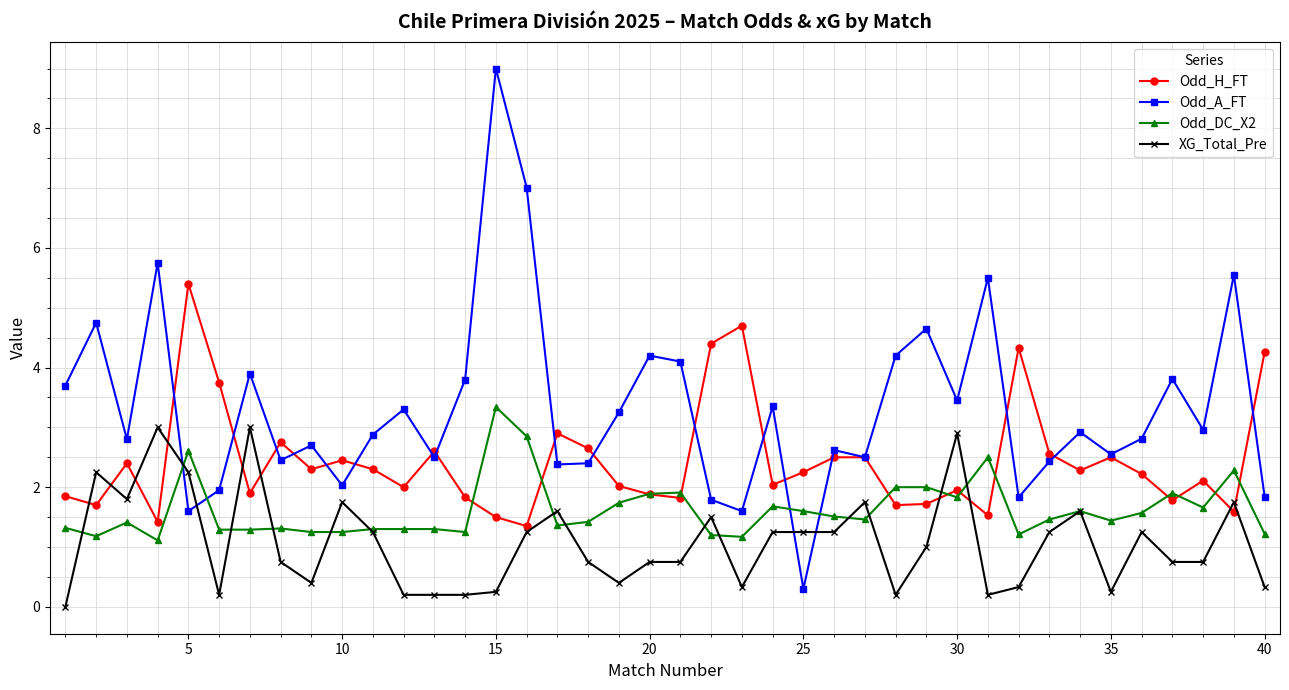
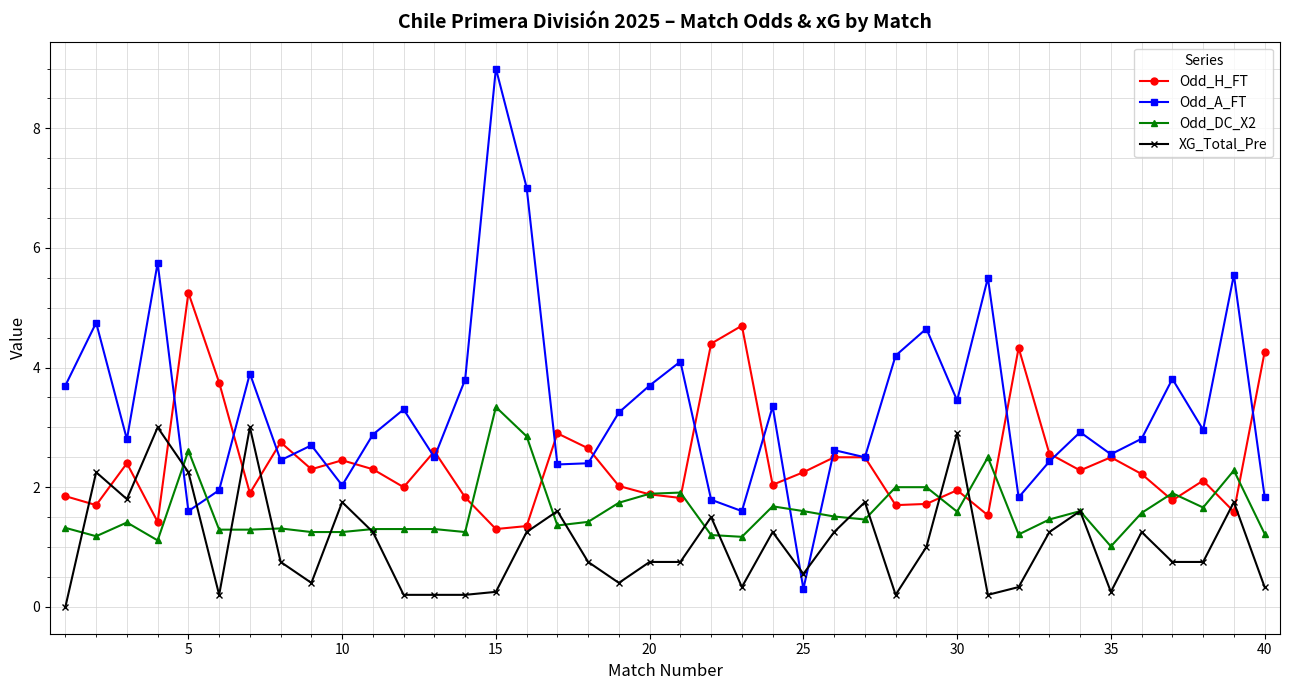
  {
    "Odd_H_FT": {
-     "5": 5.4,
+     "5": 5.3,
      "10": 2.5,
-     "15": 1.5,
+     "15": 1.3,
      "25": 2.3,
      "30": 2.0,
      "35": 2.5,
      "40": 4.3
    },
    "Odd_A_FT": {
      "5": 1.6,
      "10": 2.0,
      "15": 9.0,
-     "20": 4.2,
+     "20": 3.7,
      "25": 0.3,
      "30": 3.5,
      "35": 2.6,
      "40": 1.8
    },
    "Odd_DC_X2": {
      "5": 2.6,
      "10": 1.3,
      "15": 3.3,
      "25": 1.6,
-     "30": 1.8,
-     "35": 1.4,
+     "30": 1.6,
+     "35": 1.0,
      "40": 1.2
    },
    "XG_Total_Pre": {
      "5": 2.3,
      "10": 1.8,
      "15": 0.3,
      "20": 0.8,
-     "25": 1.3,
+     "25": 0.6,
      "30": 2.9,
      "35": 0.3,
      "40": 0.3
    }
  }
